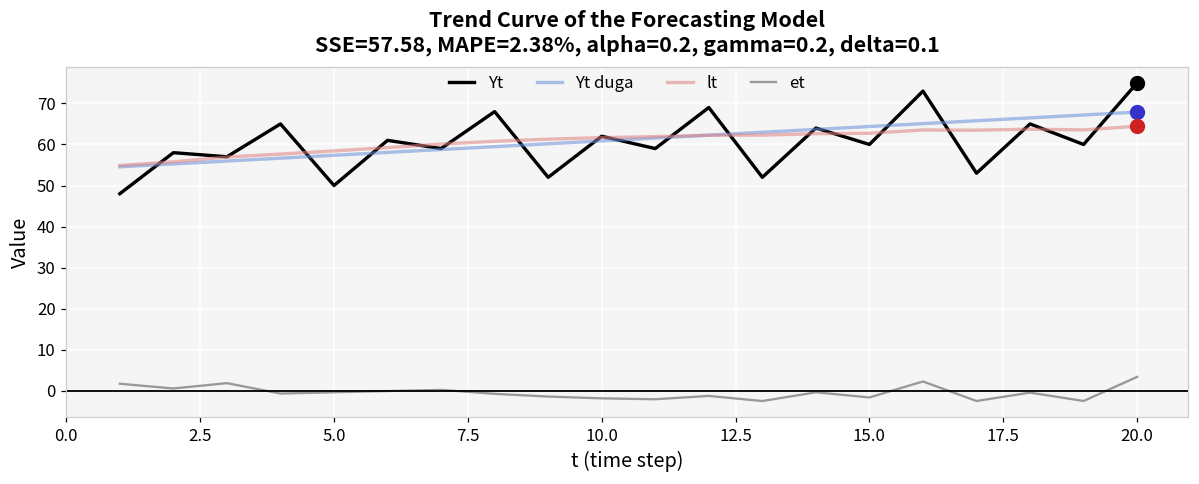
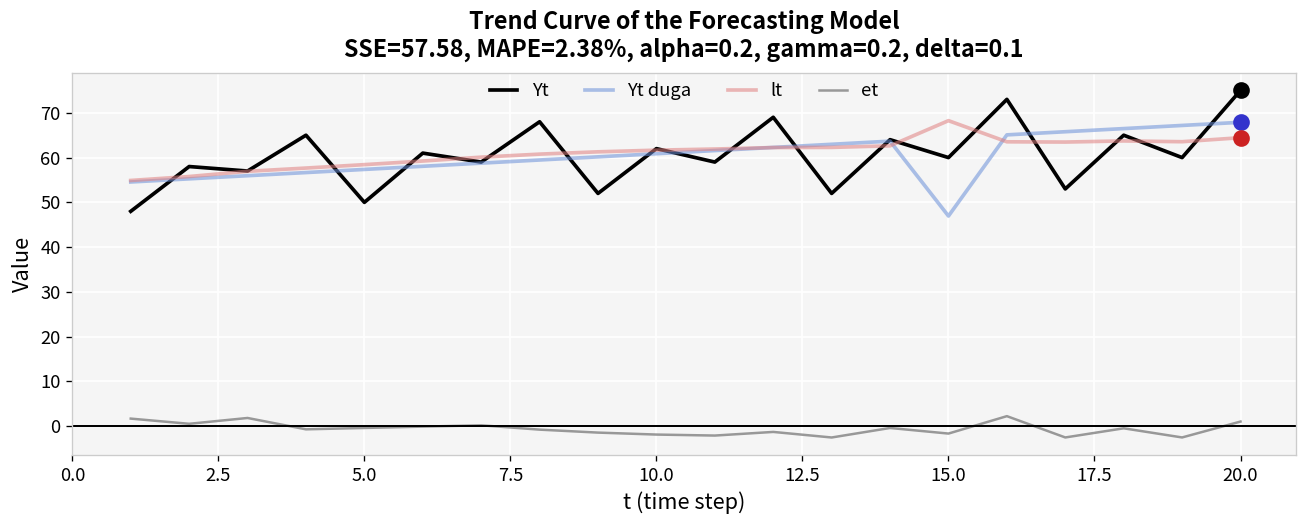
  {
    "Yt duga": {
      "5.0": 57,
      "10.0": 61,
-     "15.0": 64
+     "15.0": 47
    },
    "lt": {
      "5.0": 58,
-     "15.0": 63
+     "15.0": 68
    },
    "et": {
      "5.0": 0,
      "10.0": -2,
      "15.0": -2,
-     "20.0": 3
+     "20.0": 1
    }
  }
